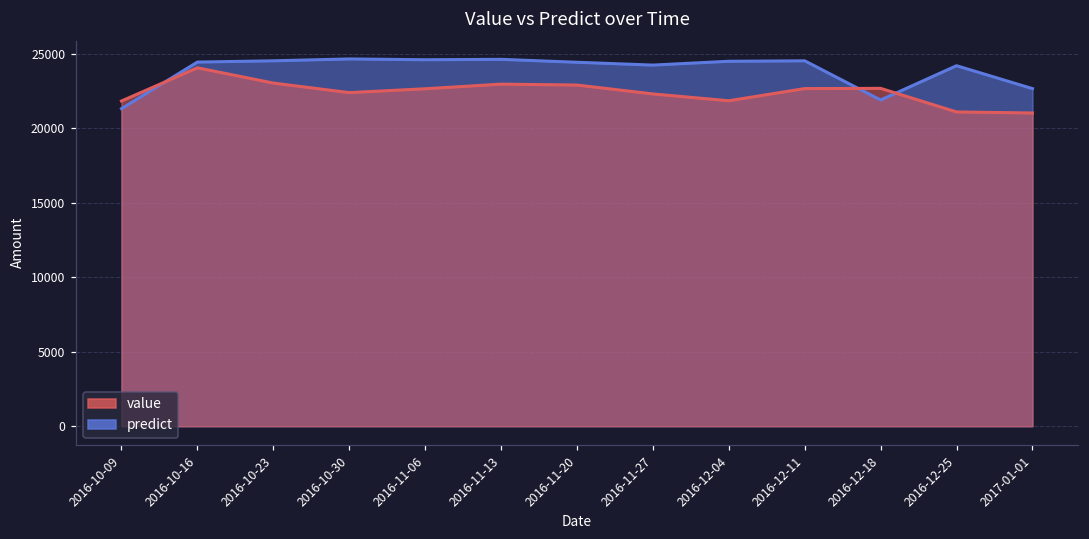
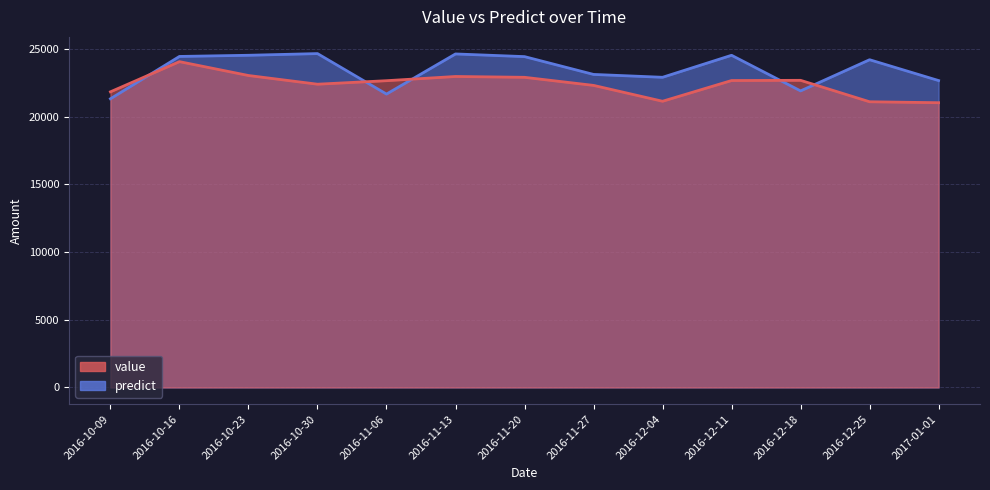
  {
    "predict": {
      "2016-10-09": 21300,
      "2016-10-16": 24500,
      "2016-10-23": 24500,
      "2016-10-30": 24700,
-     "2016-11-06": 24600,
+     "2016-11-06": 21700,
      "2016-11-13": 24600,
      "2016-11-20": 24400,
-     "2016-11-27": 24200,
-     "2016-12-04": 24500,
+     "2016-11-27": 23100,
+     "2016-12-04": 22900,
      "2016-12-11": 24500,
      "2016-12-18": 21900,
      "2016-12-25": 24200,
      "2017-01-01": 22700
    },
    "value": {
      "2016-10-09": 21800,
      "2016-10-16": 24100,
      "2016-10-23": 23000,
      "2016-10-30": 22400,
      "2016-11-06": 22700,
      "2016-11-13": 23000,
      "2016-11-20": 22900,
      "2016-11-27": 22300,
-     "2016-12-04": 21900,
+     "2016-12-04": 21100,
      "2016-12-11": 22700,
      "2016-12-18": 22700,
      "2016-12-25": 21100,
      "2017-01-01": 21000
    }
  }
